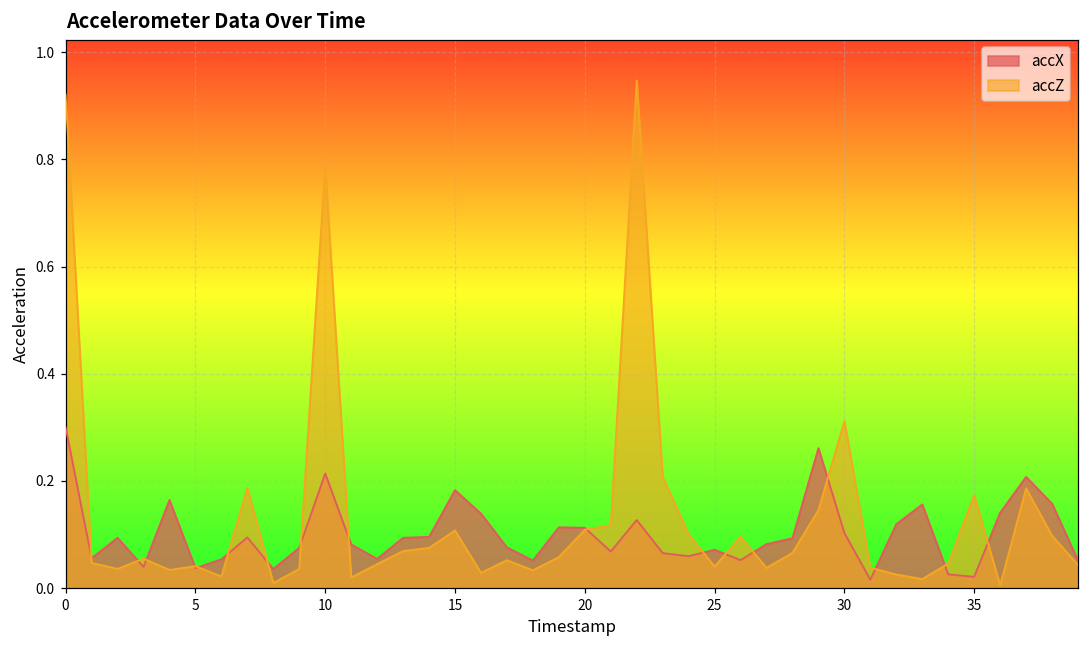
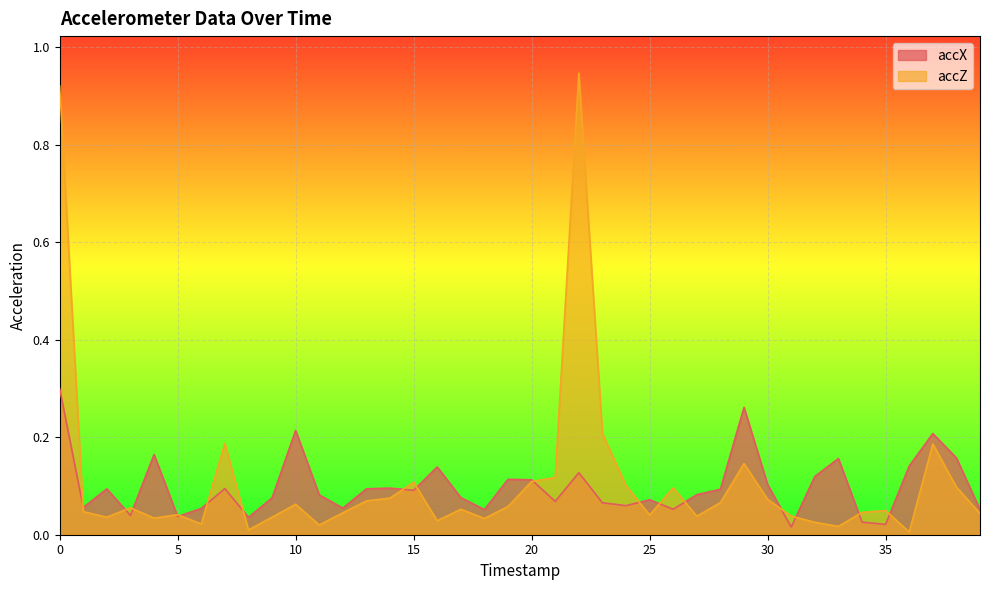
  {
    "accX": {
      "0": 0.30,
      "10": 0.21,
-     "15": 0.18,
+     "15": 0.09,
      "25": 0.07,
      "30": 0.10,
      "35": 0.02
    },
    "accZ": {
      "0": 0.92,
-     "10": 0.79,
+     "10": 0.06,
      "15": 0.11,
      "25": 0.04,
-     "30": 0.31,
-     "35": 0.17
+     "30": 0.07,
+     "35": 0.05
    }
  }
